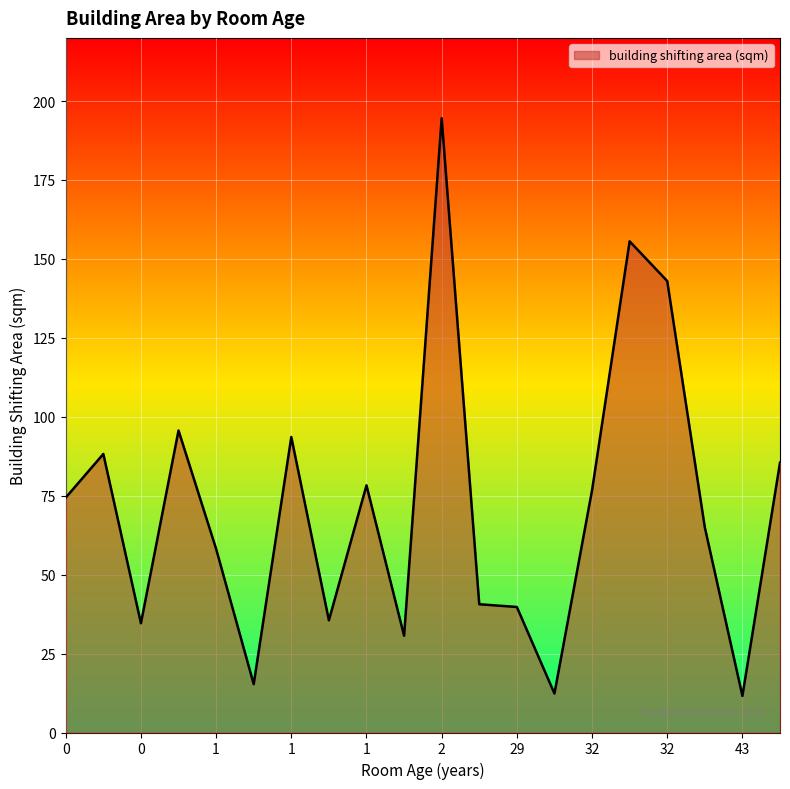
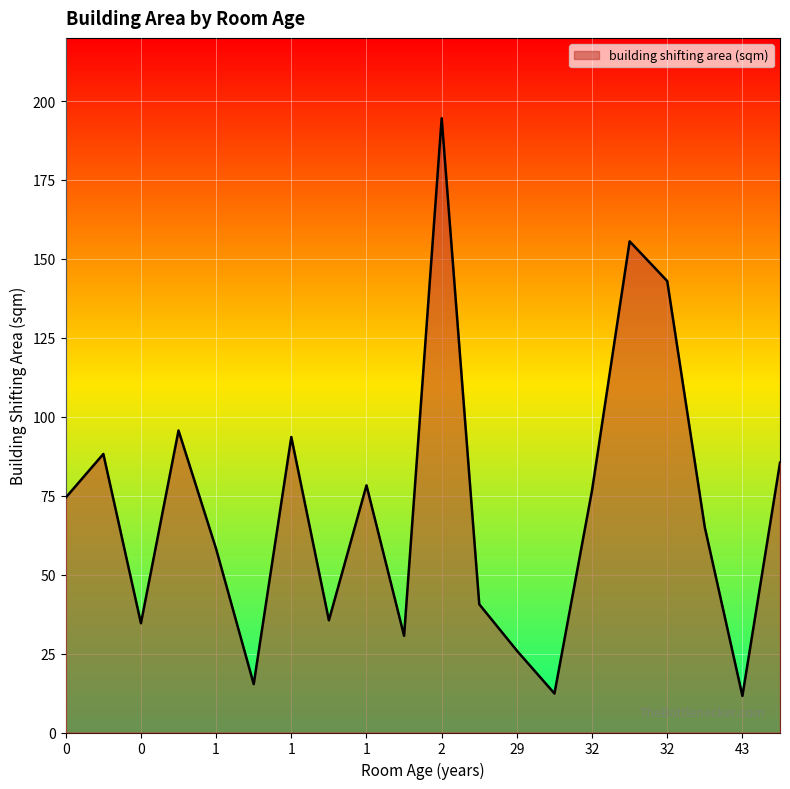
  {
    "2": 195,
-   "29": 40,
+   "29": 26,
    "43": 12
  }
